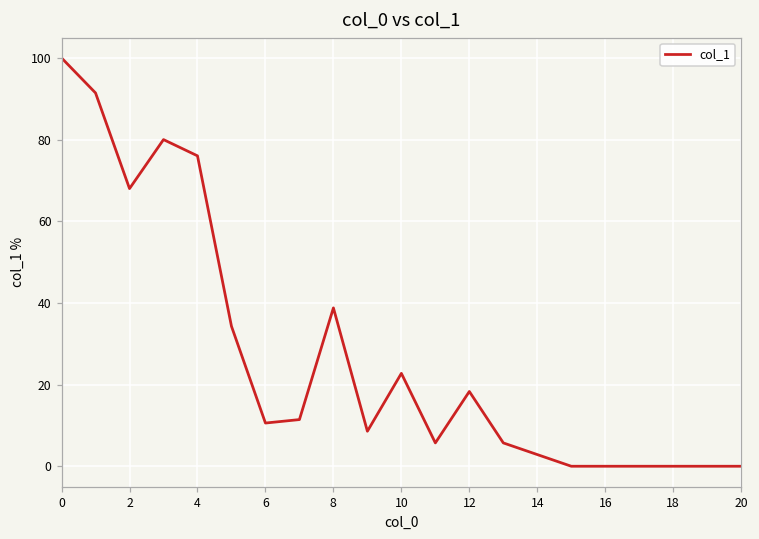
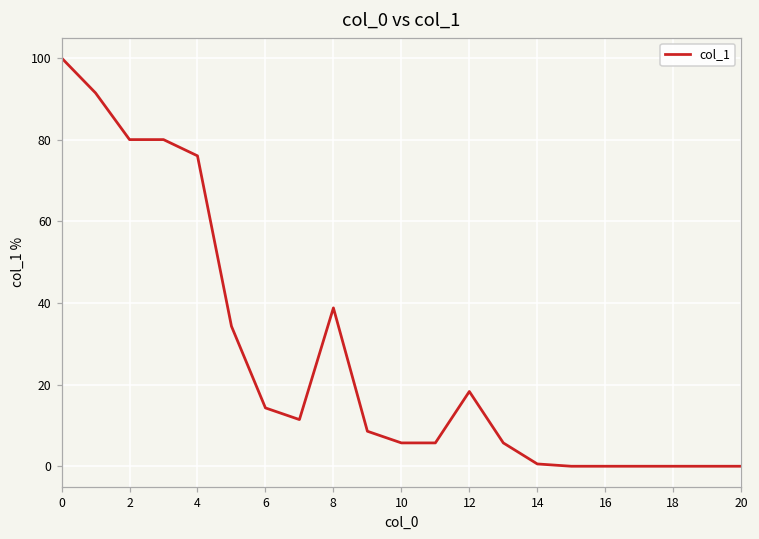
  {
    "0": 100,
-   "2": 68,
+   "2": 80,
    "4": 76,
-   "6": 11,
+   "6": 14,
    "8": 39,
-   "10": 23,
+   "10": 6,
    "12": 18,
-   "14": 3,
+   "14": 1,
    "16": 0,
    "18": 0,
    "20": 0
  }
